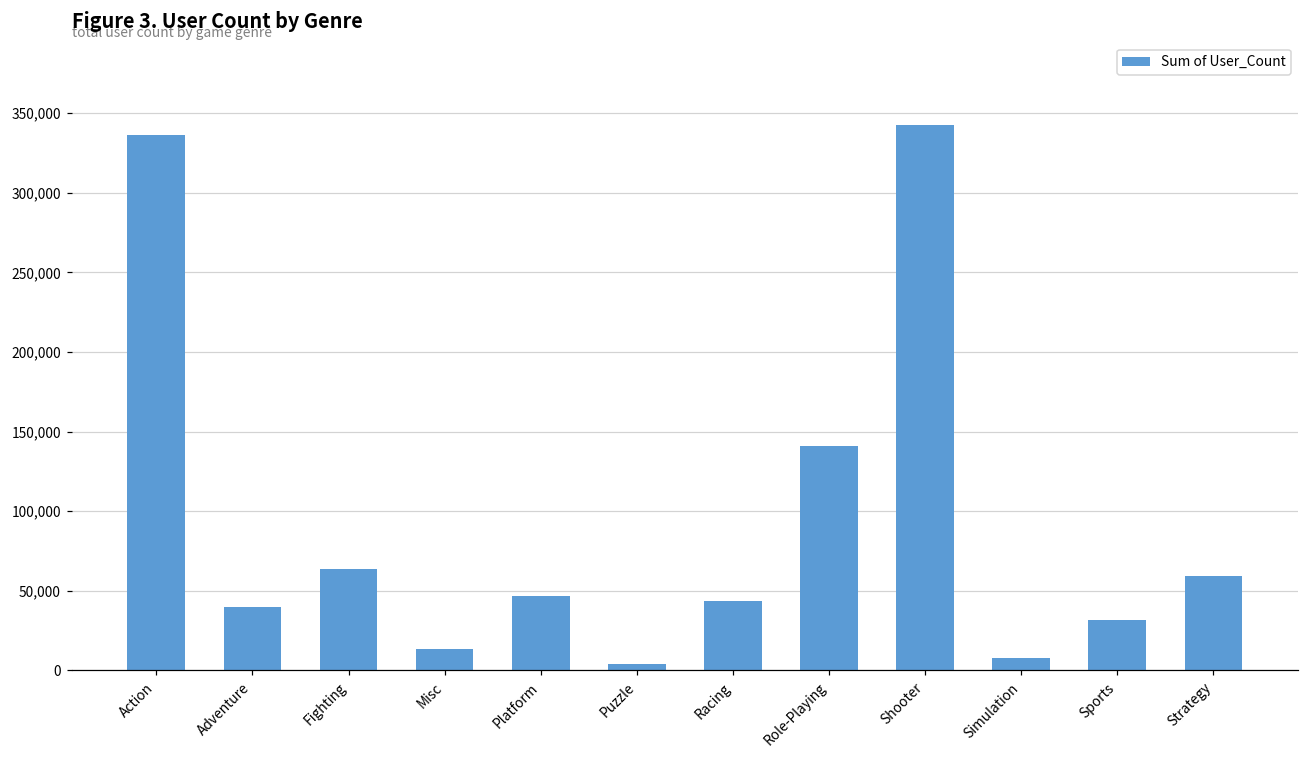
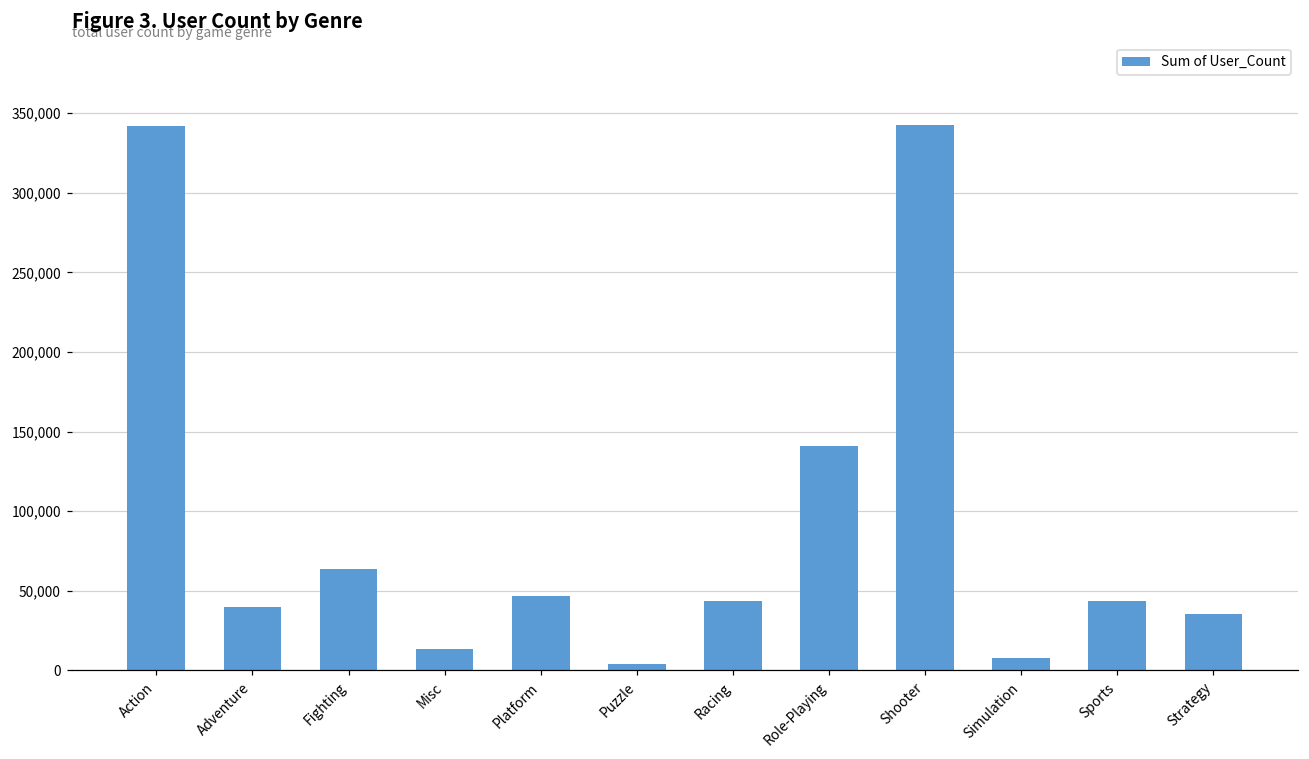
  {
-   "Action": "336,000",
+   "Action": "342,000",
    "Adventure": "39,000",
    "Fighting": "64,000",
    "Misc": "13,000",
    "Platform": "46,000",
    "Puzzle": "4,000",
    "Racing": "44,000",
    "Role-Playing": "141,000",
    "Shooter": "343,000",
    "Simulation": "7,000",
-   "Sports": "32,000",
-   "Strategy": "59,000"
+   "Sports": "43,000",
+   "Strategy": "35,000"
  }
